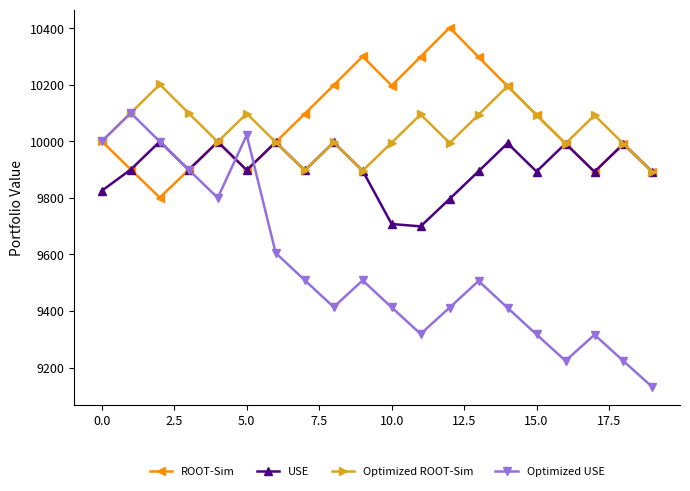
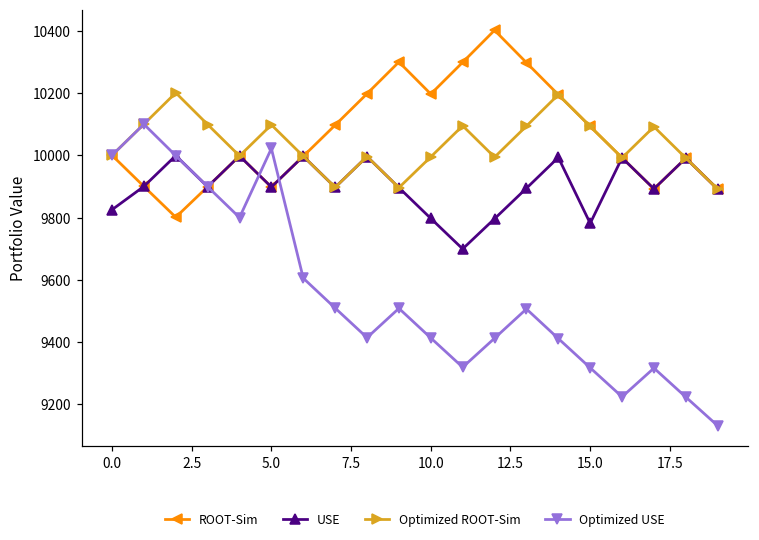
  {
    "USE": {
      "0.0": 9830,
-     "10.0": 9710,
-     "15.0": 9890
+     "10.0": 9800,
+     "15.0": 9780
    },
    "Optimized USE": {
      "5.0": 10020,
      "10.0": 9410,
      "15.0": 9320
    }
  }
